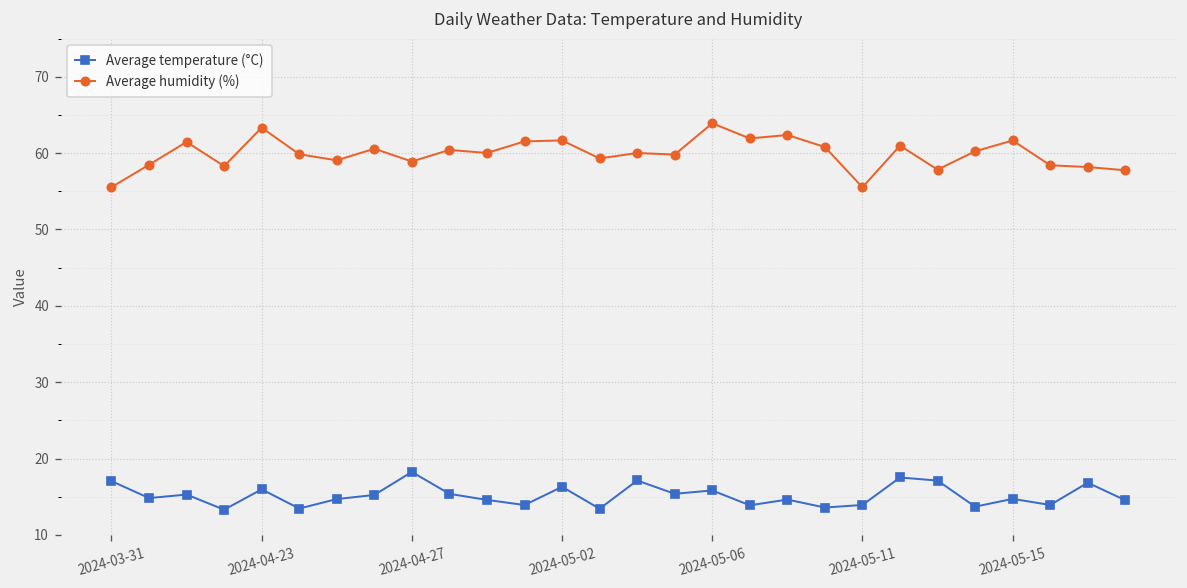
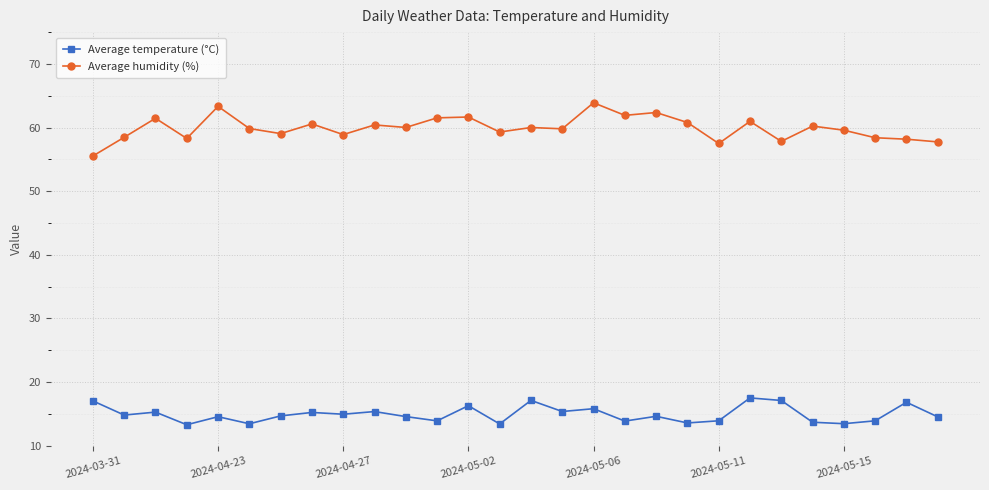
  {
    "Average temperature (°C)": {
      "2024-03-31": 17,
-     "2024-04-23": 16,
-     "2024-04-27": 18,
+     "2024-04-23": 15,
+     "2024-04-27": 15,
      "2024-05-02": 16,
      "2024-05-06": 16,
      "2024-05-11": 14,
-     "2024-05-15": 15
+     "2024-05-15": 13
    },
    "Average humidity (%)": {
      "2024-03-31": 56,
      "2024-04-23": 63,
      "2024-04-27": 59,
      "2024-05-02": 62,
      "2024-05-06": 64,
-     "2024-05-11": 56,
-     "2024-05-15": 62
+     "2024-05-11": 57,
+     "2024-05-15": 60
    }
  }
